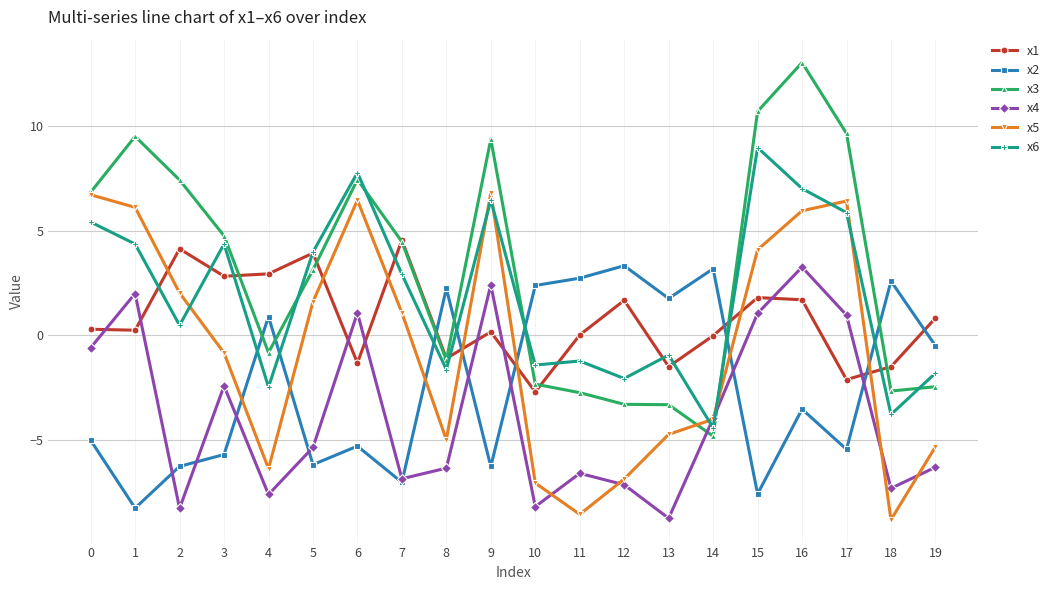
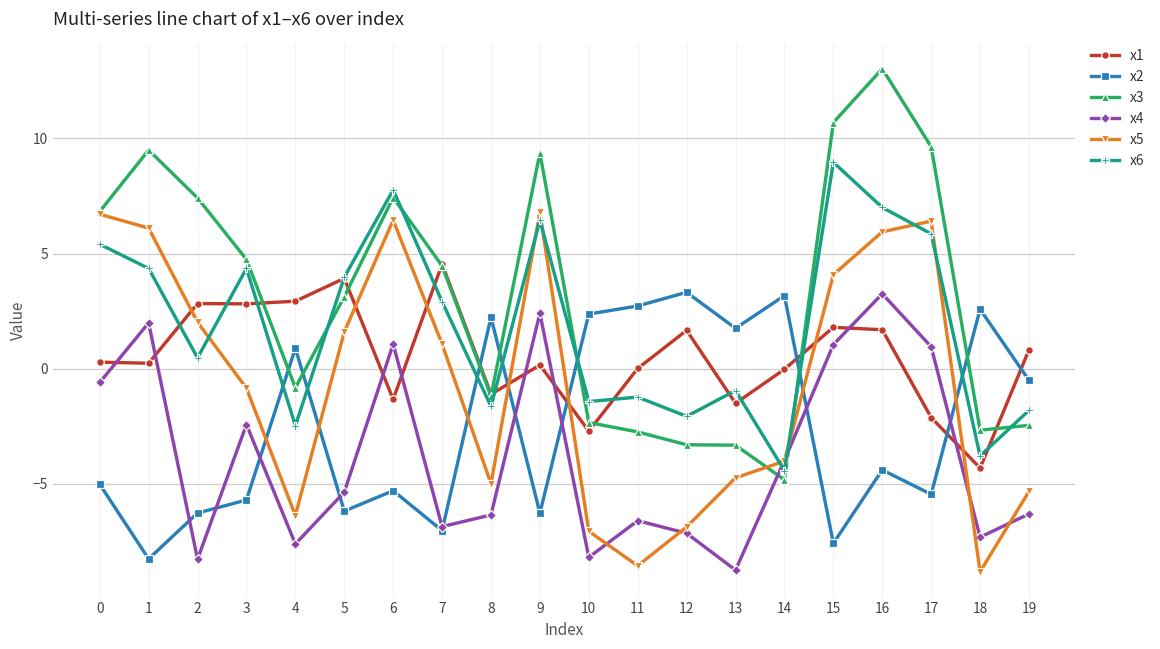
  {
    "x1": {
      "0": 0.3,
      "1": 0.2,
-     "2": 4.1,
+     "2": 2.8,
      "3": 2.8,
      "4": 2.9,
      "6": -1.3,
      "9": 0.2,
      "10": -2.7,
      "11": 0.0,
      "12": 1.7,
      "13": -1.5,
      "14": 0.0,
      "15": 1.8,
      "16": 1.7,
      "17": -2.1,
-     "18": -1.5,
+     "18": -4.3,
      "19": 0.8
    },
    "x2": {
      "0": -5.0,
      "1": -8.3,
      "2": -6.3,
      "3": -5.7,
      "4": 0.9,
      "5": -6.2,
      "6": -5.3,
      "7": -7.0,
      "8": 2.2,
      "9": -6.3,
      "10": 2.4,
      "11": 2.7,
      "12": 3.3,
      "13": 1.8,
      "14": 3.2,
      "15": -7.6,
-     "16": -3.5,
+     "16": -4.4,
      "17": -5.5,
      "18": 2.6,
      "19": -0.5
    },
    "x4": {
      "0": -0.6,
      "1": 2.0,
      "2": -8.3,
      "3": -2.4,
      "4": -7.6,
      "5": -5.4,
      "6": 1.1,
      "7": -6.9,
      "8": -6.4,
      "9": 2.4,
      "10": -8.2,
      "11": -6.6,
      "12": -7.1,
      "13": -8.7,
      "15": 1.0,
      "16": 3.3,
      "17": 1.0,
      "18": -7.3,
      "19": -6.3
    },
    "x5": {
      "1": 6.1,
      "2": 2.0,
      "3": -0.8,
      "4": -6.4,
      "5": 1.6,
      "6": 6.5,
      "7": 1.1,
      "8": -5.0,
      "9": 6.8,
      "10": -7.1,
      "11": -8.6,
      "12": -6.9,
      "13": -4.7,
      "15": 4.1,
      "16": 5.9,
      "17": 6.4,
      "18": -8.8,
      "19": -5.3
    }
  }
